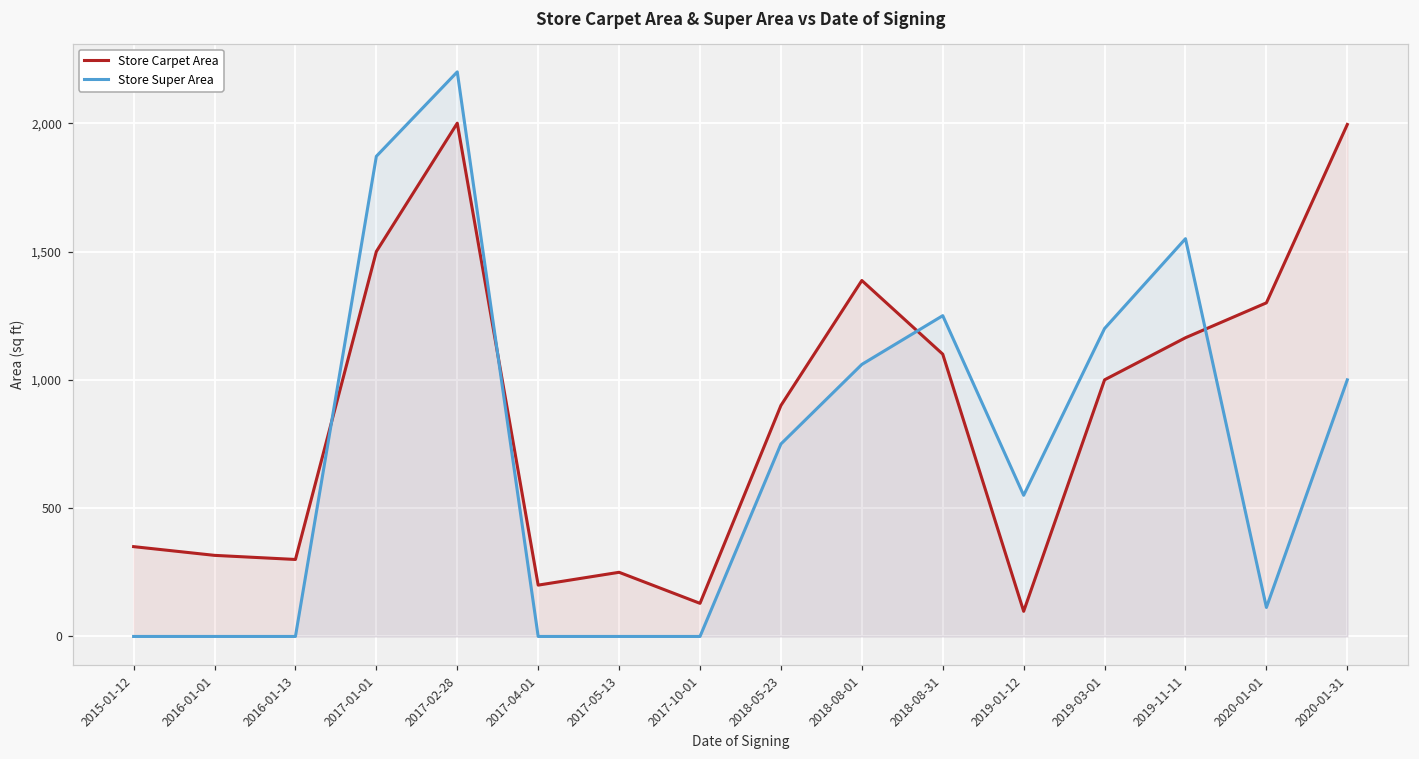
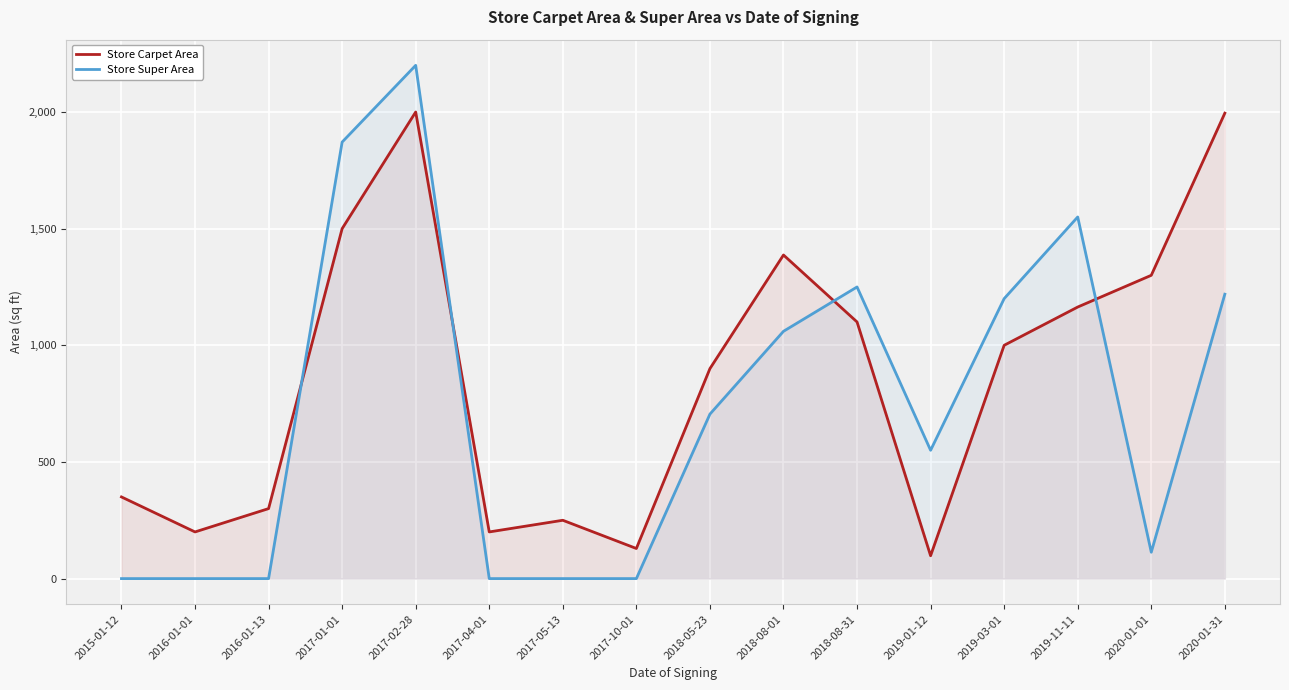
  {
    "Store Carpet Area": {
      "2015-01-12": "350",
-     "2016-01-01": "320",
+     "2016-01-01": "200",
      "2016-01-13": "300",
      "2017-01-01": "1,500",
      "2017-02-28": "2,000",
      "2017-04-01": "200",
      "2017-05-13": "250",
      "2017-10-01": "130",
      "2018-05-23": "900",
      "2018-08-01": "1,390",
      "2018-08-31": "1,100",
      "2019-01-12": "100",
      "2019-03-01": "1,000",
      "2019-11-11": "1,160",
      "2020-01-01": "1,300",
      "2020-01-31": "2,000"
    },
    "Store Super Area": {
      "2015-01-12": "0",
      "2016-01-01": "0",
      "2016-01-13": "0",
      "2017-01-01": "1,870",
      "2017-02-28": "2,200",
      "2017-04-01": "0",
      "2017-05-13": "0",
      "2017-10-01": "0",
-     "2018-05-23": "750",
+     "2018-05-23": "710",
      "2018-08-01": "1,060",
      "2018-08-31": "1,250",
      "2019-01-12": "550",
      "2019-03-01": "1,200",
      "2019-11-11": "1,550",
      "2020-01-01": "110",
-     "2020-01-31": "1,000"
+     "2020-01-31": "1,220"
    }
  }
